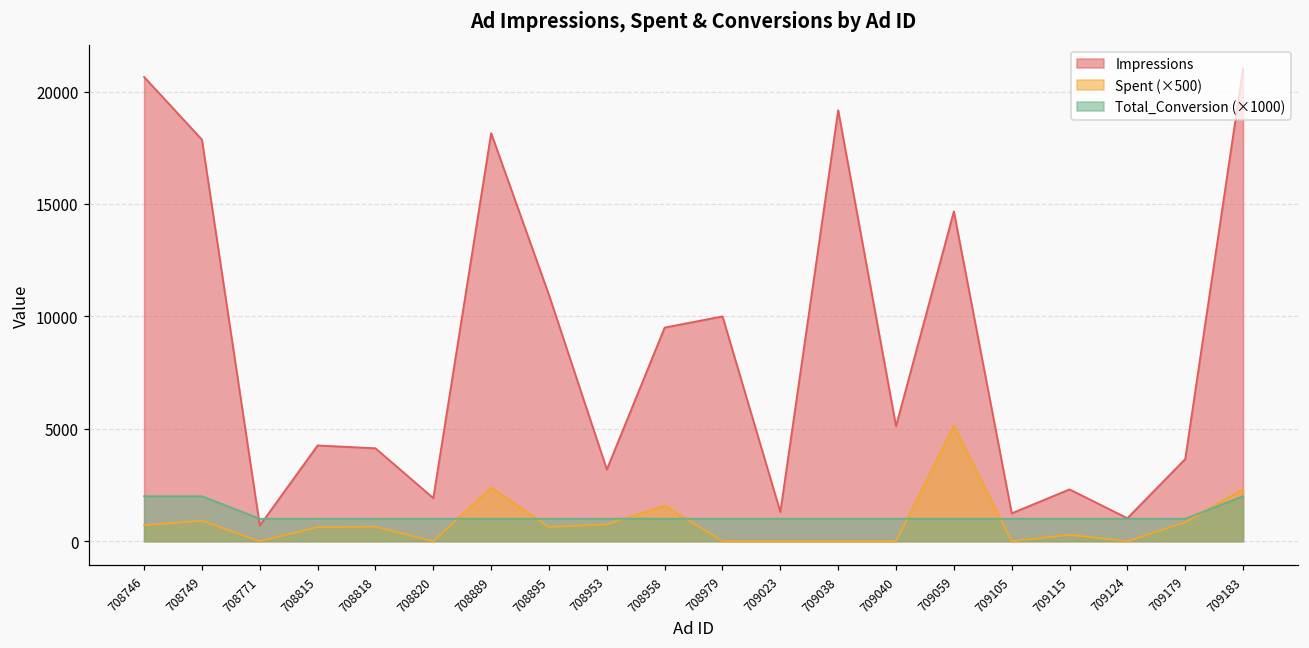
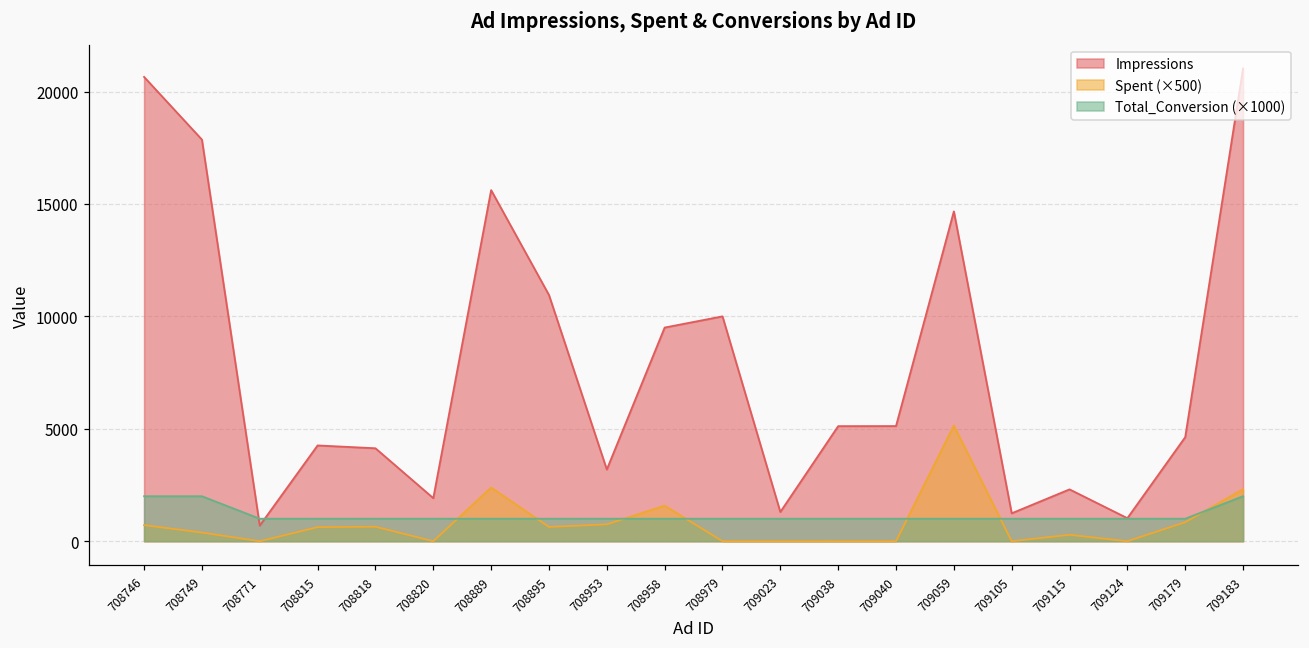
  {
    "Impressions": {
      "708746": 20700,
      "708749": 17900,
      "708771": 700,
      "708815": 4300,
      "708818": 4100,
      "708820": 1900,
-     "708889": 18100,
+     "708889": 15600,
      "708895": 11000,
      "708953": 3200,
      "708958": 9500,
      "708979": 10000,
      "709023": 1300,
-     "709038": 19200,
+     "709038": 5100,
      "709040": 5100,
      "709059": 14700,
      "709105": 1200,
      "709115": 2300,
-     "709179": 3700
+     "709179": 4600
    },
    "Spent (×500)": {
      "708746": 700,
-     "708749": 900,
+     "708749": 400,
      "708771": 0,
      "708815": 600,
      "708818": 600,
      "708820": 0,
      "708889": 2400,
      "708895": 600,
      "708953": 800,
      "708958": 1600,
      "708979": 0,
      "709023": 0,
      "709038": 0,
      "709040": 0,
      "709059": 5100,
      "709105": 0,
      "709115": 300,
      "709124": 0,
      "709179": 800,
      "709183": 2300
    },
    "Total_Conversion (×1000)": {
      "708746": 2000,
      "708749": 2000,
      "708771": 1000,
      "708815": 1000,
      "708818": 1000,
      "708820": 1000,
      "708889": 1000,
      "708895": 1000,
      "708953": 1000,
      "708958": 1000,
      "708979": 1000,
      "709023": 1000,
      "709038": 1000,
      "709040": 1000,
      "709059": 1000,
      "709105": 1000,
      "709115": 1000,
      "709179": 1000,
      "709183": 2000
    }
  }
